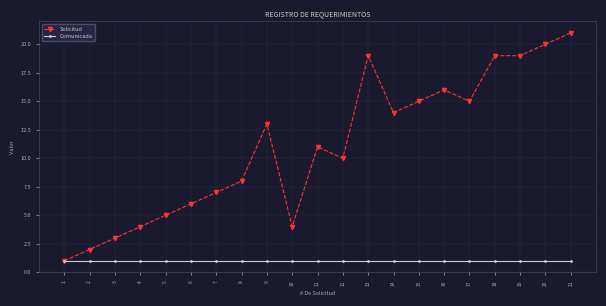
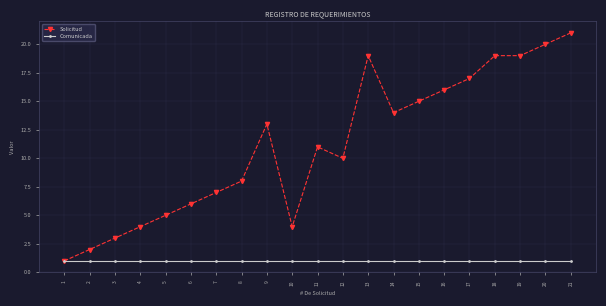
  {
    "Solicitud": {
      "2": 2,
      "3": 3,
      "4": 4,
      "5": 5,
      "6": 6,
      "7": 7,
      "8": 8,
      "9": 13,
      "10": 4,
      "11": 11,
      "12": 10,
      "13": 19,
      "14": 14,
      "15": 15,
      "16": 16,
-     "17": 15,
+     "17": 17,
      "18": 19,
      "19": 19,
      "20": 20,
      "21": 21
    },
    "Comunicada": {
      "2": 1,
      "3": 1,
      "4": 1,
      "5": 1,
      "6": 1,
      "7": 1,
      "8": 1,
      "9": 1,
      "10": 1,
      "11": 1,
      "12": 1,
      "13": 1,
      "14": 1,
      "15": 1,
      "16": 1,
      "17": 1,
      "18": 1,
      "19": 1,
      "20": 1,
      "21": 1
    }
  }
